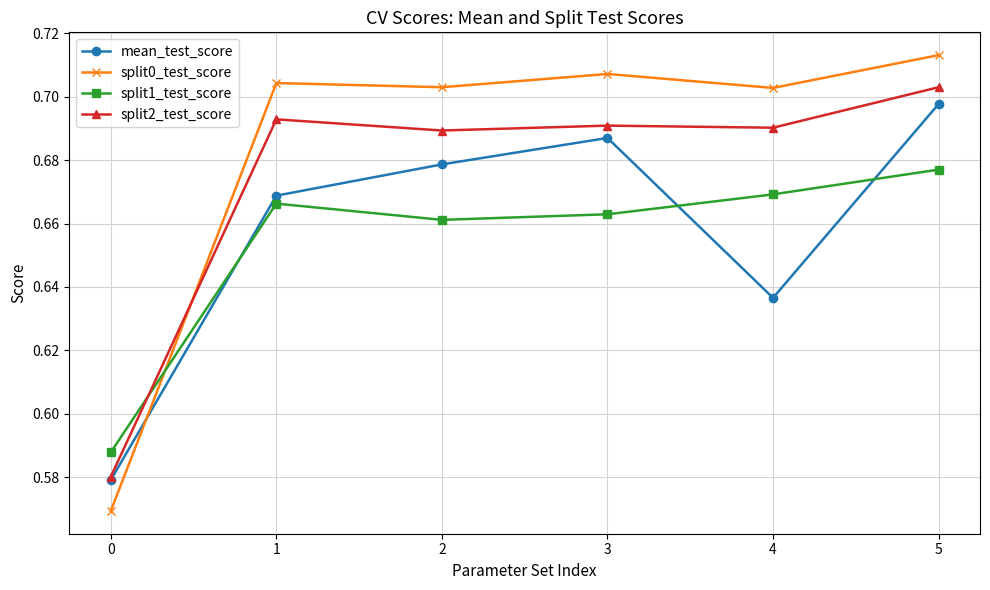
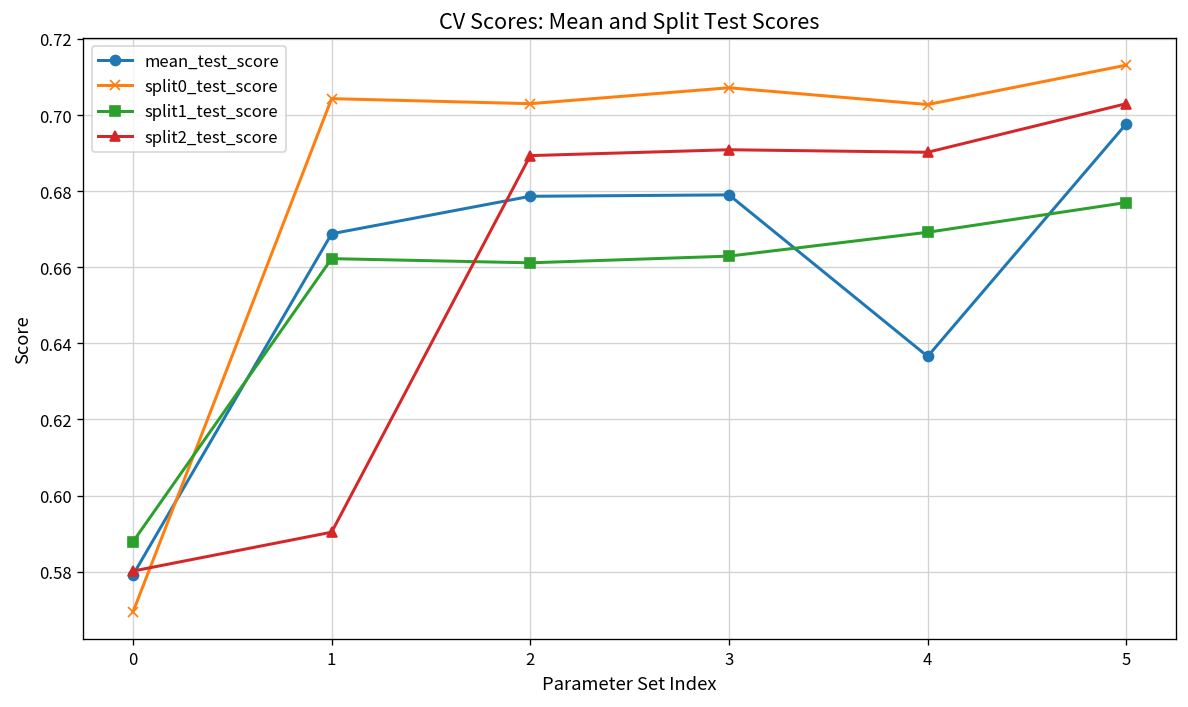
  {
    "mean_test_score": {
      "0": 0.579,
      "1": 0.669,
      "2": 0.679,
-     "3": 0.687,
+     "3": 0.679,
      "4": 0.637,
      "5": 0.698
    },
    "split0_test_score": {
      "0": 0.569,
      "1": 0.704,
      "2": 0.703,
      "3": 0.707,
      "4": 0.703,
      "5": 0.713
    },
    "split1_test_score": {
      "0": 0.588,
-     "1": 0.666,
+     "1": 0.662,
      "2": 0.661,
      "3": 0.663,
      "4": 0.669,
      "5": 0.677
    },
    "split2_test_score": {
      "0": 0.580,
-     "1": 0.693,
+     "1": 0.590,
      "2": 0.689,
      "3": 0.691,
      "4": 0.690,
      "5": 0.703
    }
  }
